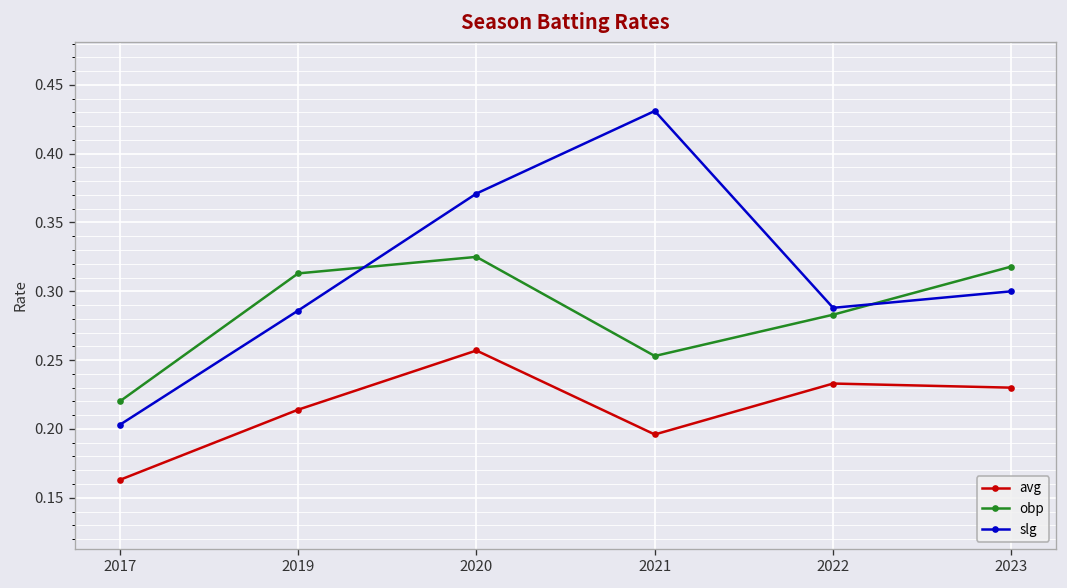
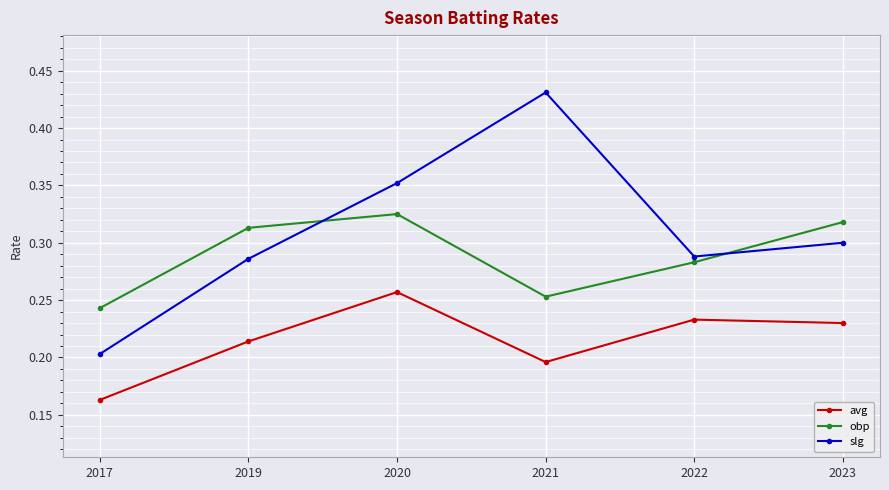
  {
    "avg": {
      "2017": 0.163,
      "2019": 0.214,
      "2020": 0.257,
      "2021": 0.196,
      "2022": 0.233,
      "2023": 0.230
    },
    "obp": {
-     "2017": 0.220,
+     "2017": 0.243,
      "2019": 0.313,
      "2020": 0.325,
      "2021": 0.253,
      "2022": 0.283,
      "2023": 0.318
    },
    "slg": {
      "2017": 0.203,
      "2019": 0.286,
-     "2020": 0.371,
+     "2020": 0.352,
      "2021": 0.431,
      "2022": 0.288,
      "2023": 0.300
    }
  }
